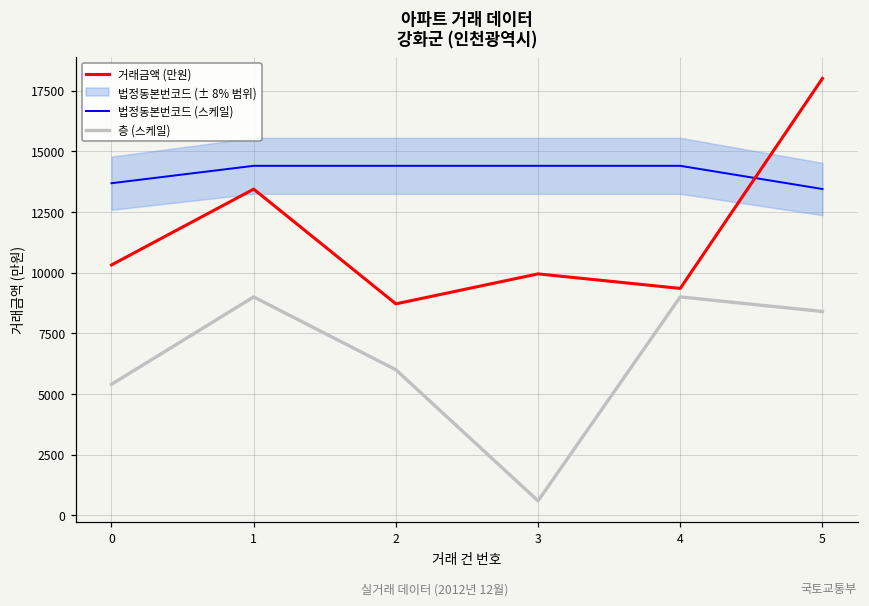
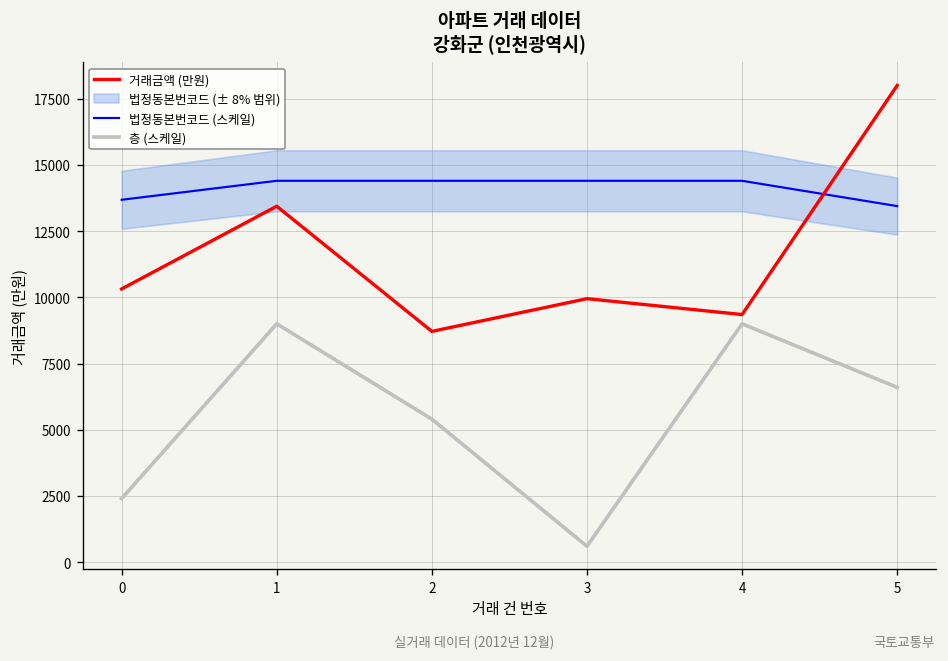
  {
    "거래금액 (만원)": {
      "0": 10300,
      "1": 13400,
      "2": 8700,
      "3": 9900,
      "4": 9400,
      "5": 18000
    },
    "법정동본번코드 (스케일)": {
      "0": 13700,
      "1": 14400,
      "2": 14400,
      "3": 14400,
      "4": 14400,
      "5": 13400
    },
    "층 (스케일)": {
-     "0": 5400,
+     "0": 2400,
      "1": 9000,
-     "2": 6000,
+     "2": 5400,
      "3": 600,
      "4": 9000,
-     "5": 8400
+     "5": 6600
    }
  }
